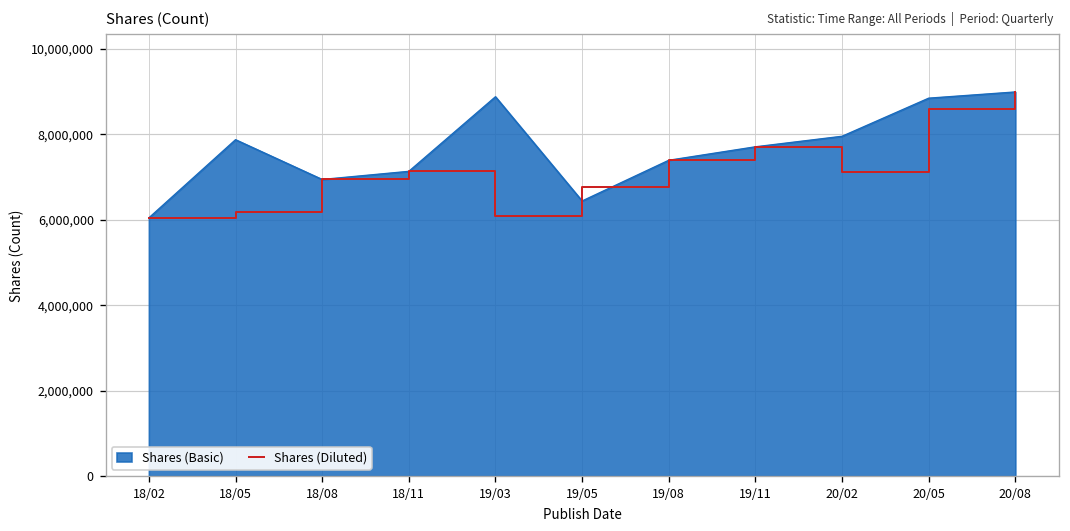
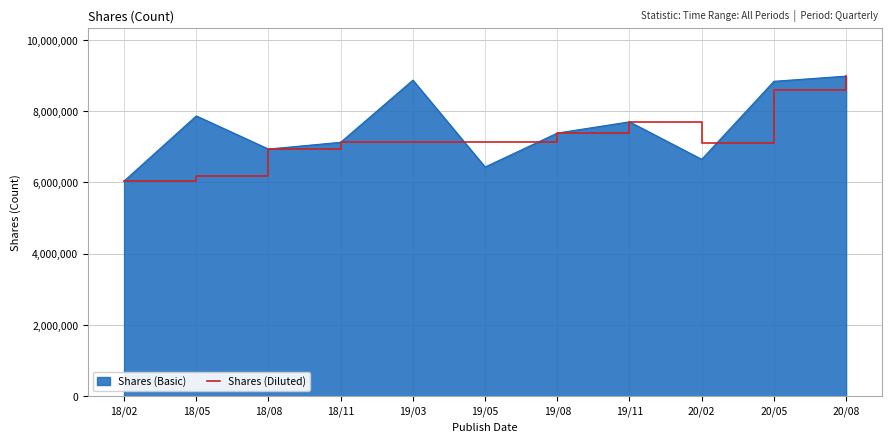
  {
    "Shares (Basic)": {
      "18/05": "7,900,000",
      "19/03": "8,900,000",
      "19/05": "6,400,000",
-     "20/02": "7,900,000",
+     "20/02": "6,700,000",
      "20/05": "8,800,000"
    },
    "Shares (Diluted)": {
      "18/05": "6,200,000",
-     "19/03": "6,100,000",
-     "19/05": "6,800,000",
+     "19/03": "7,100,000",
+     "19/05": "7,100,000",
      "20/02": "7,100,000",
      "20/05": "8,600,000"
    }
  }
